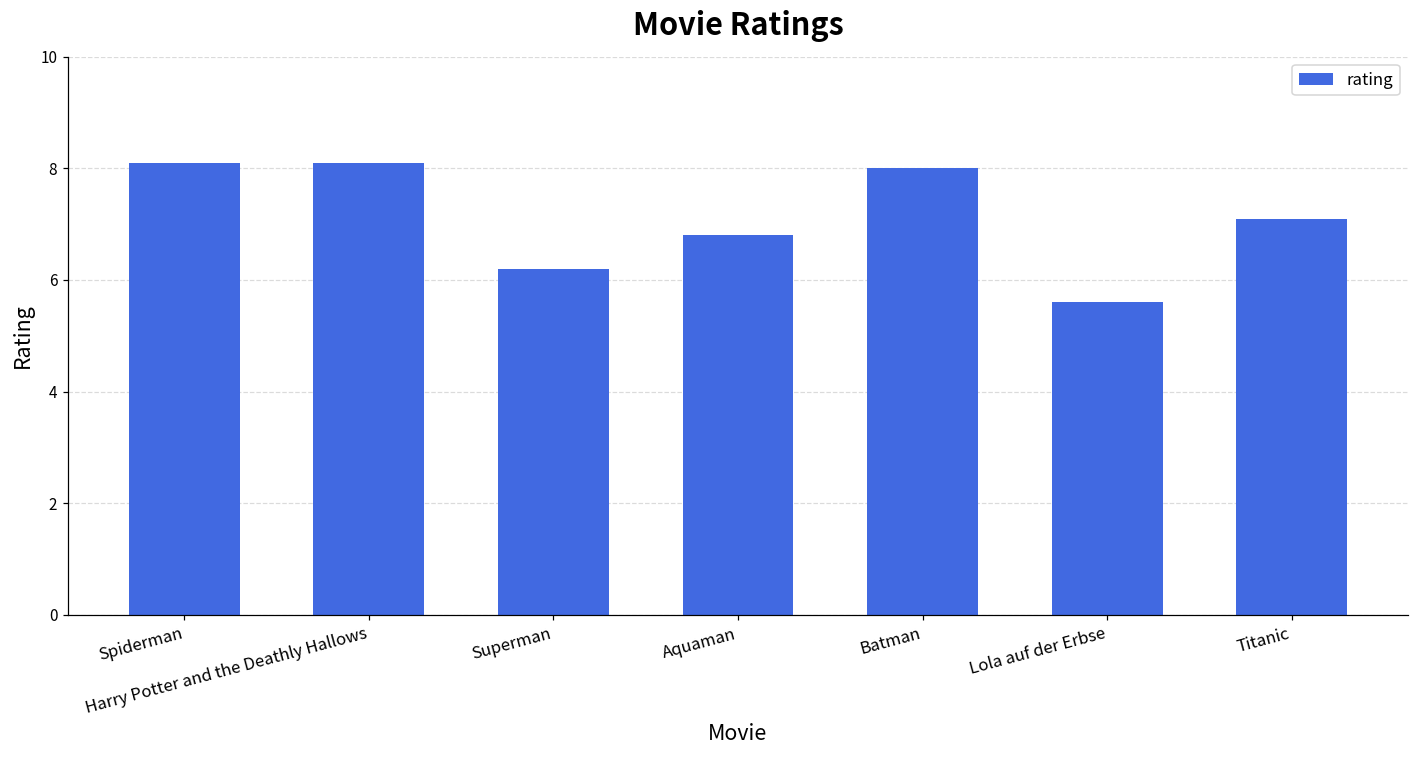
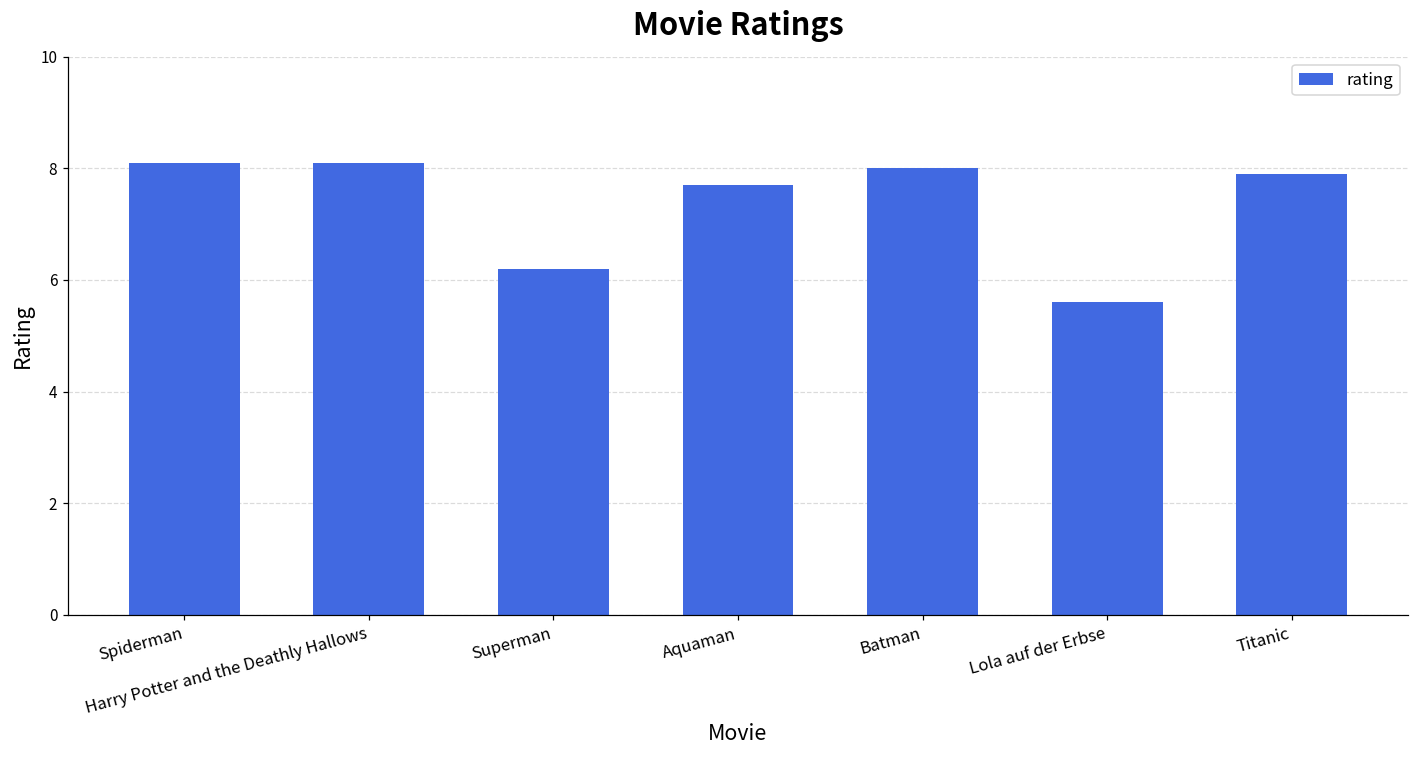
  {
    "Spiderman": 8.1,
    "Harry Potter and the Deathly Hallows": 8.1,
    "Superman": 6.2,
-   "Aquaman": 6.8,
+   "Aquaman": 7.7,
    "Batman": 8.0,
    "Lola auf der Erbse": 5.6,
-   "Titanic": 7.1
+   "Titanic": 7.9
  }
